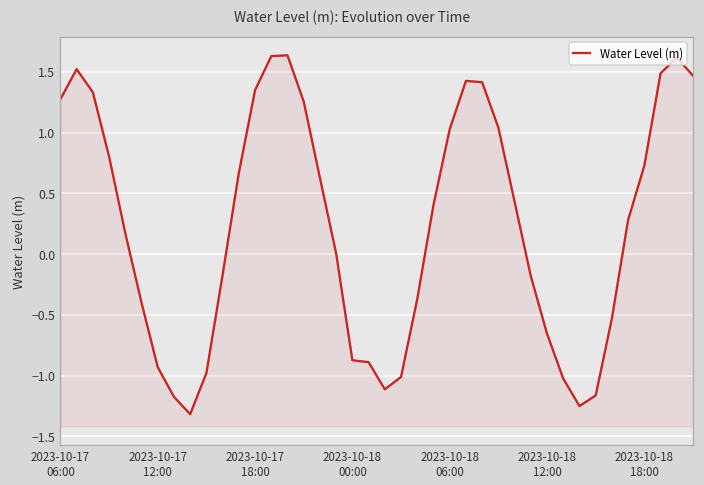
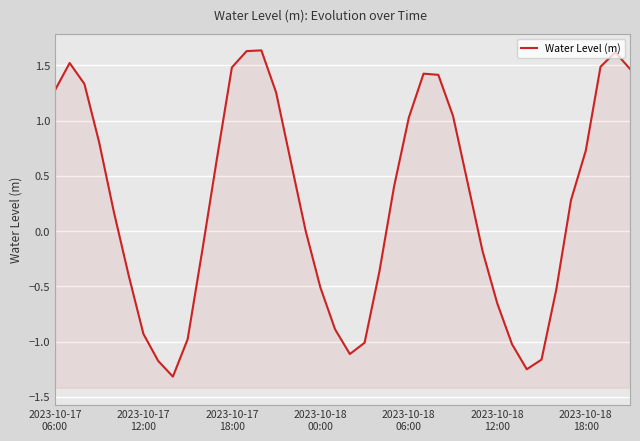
  {
    "2023-10-17 06:00": 1.27,
    "2023-10-17 12:00": -0.93,
-   "2023-10-17 18:00": 1.35,
-   "2023-10-18 00:00": -0.87,
+   "2023-10-17 18:00": 1.48,
+   "2023-10-18 00:00": -0.51,
    "2023-10-18 06:00": 1.03,
    "2023-10-18 12:00": -0.66,
    "2023-10-18 18:00": 0.73
  }
